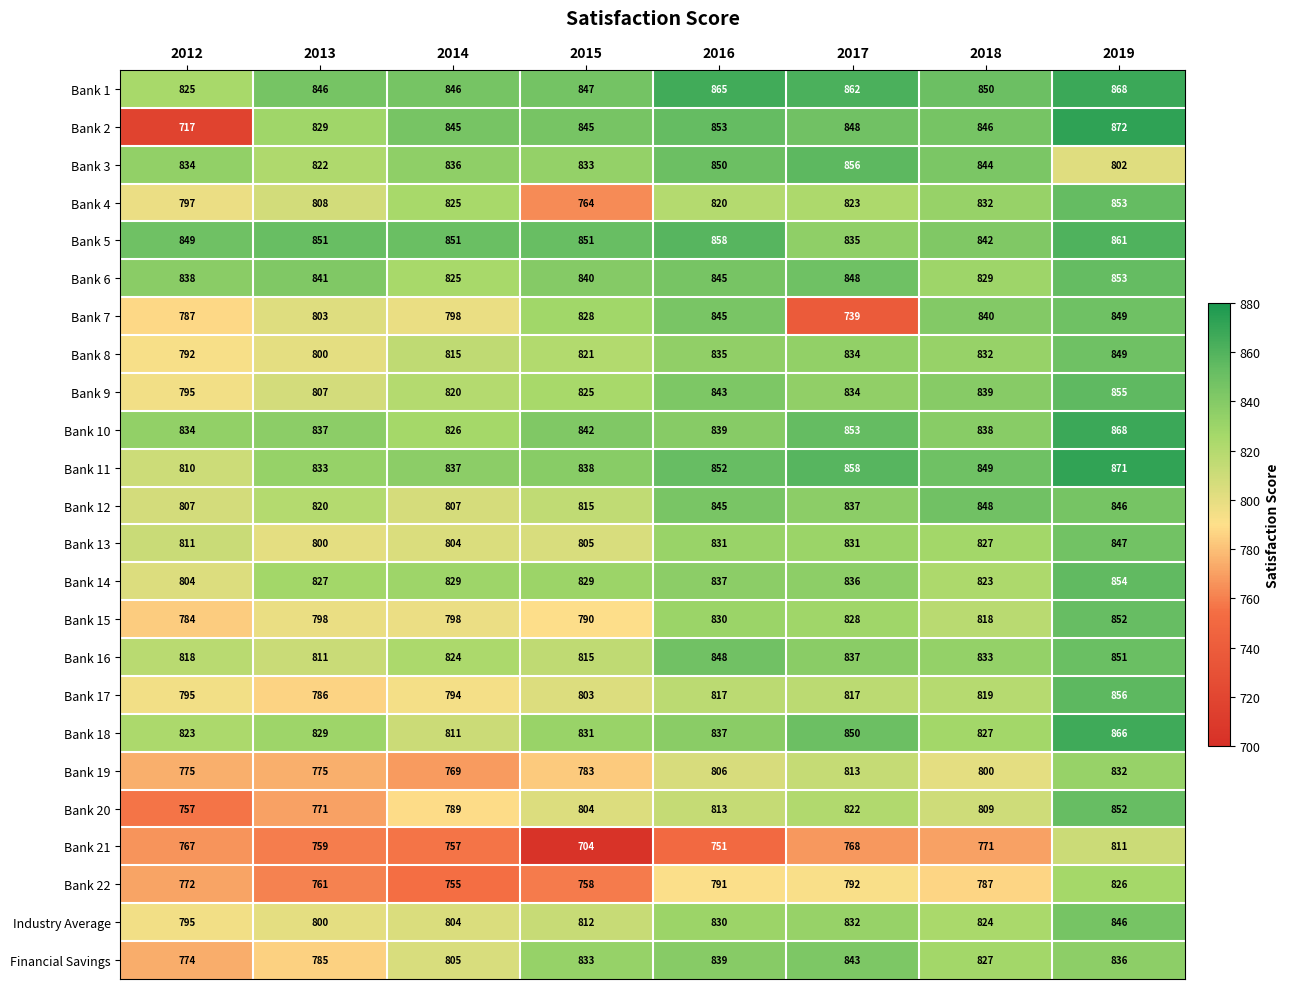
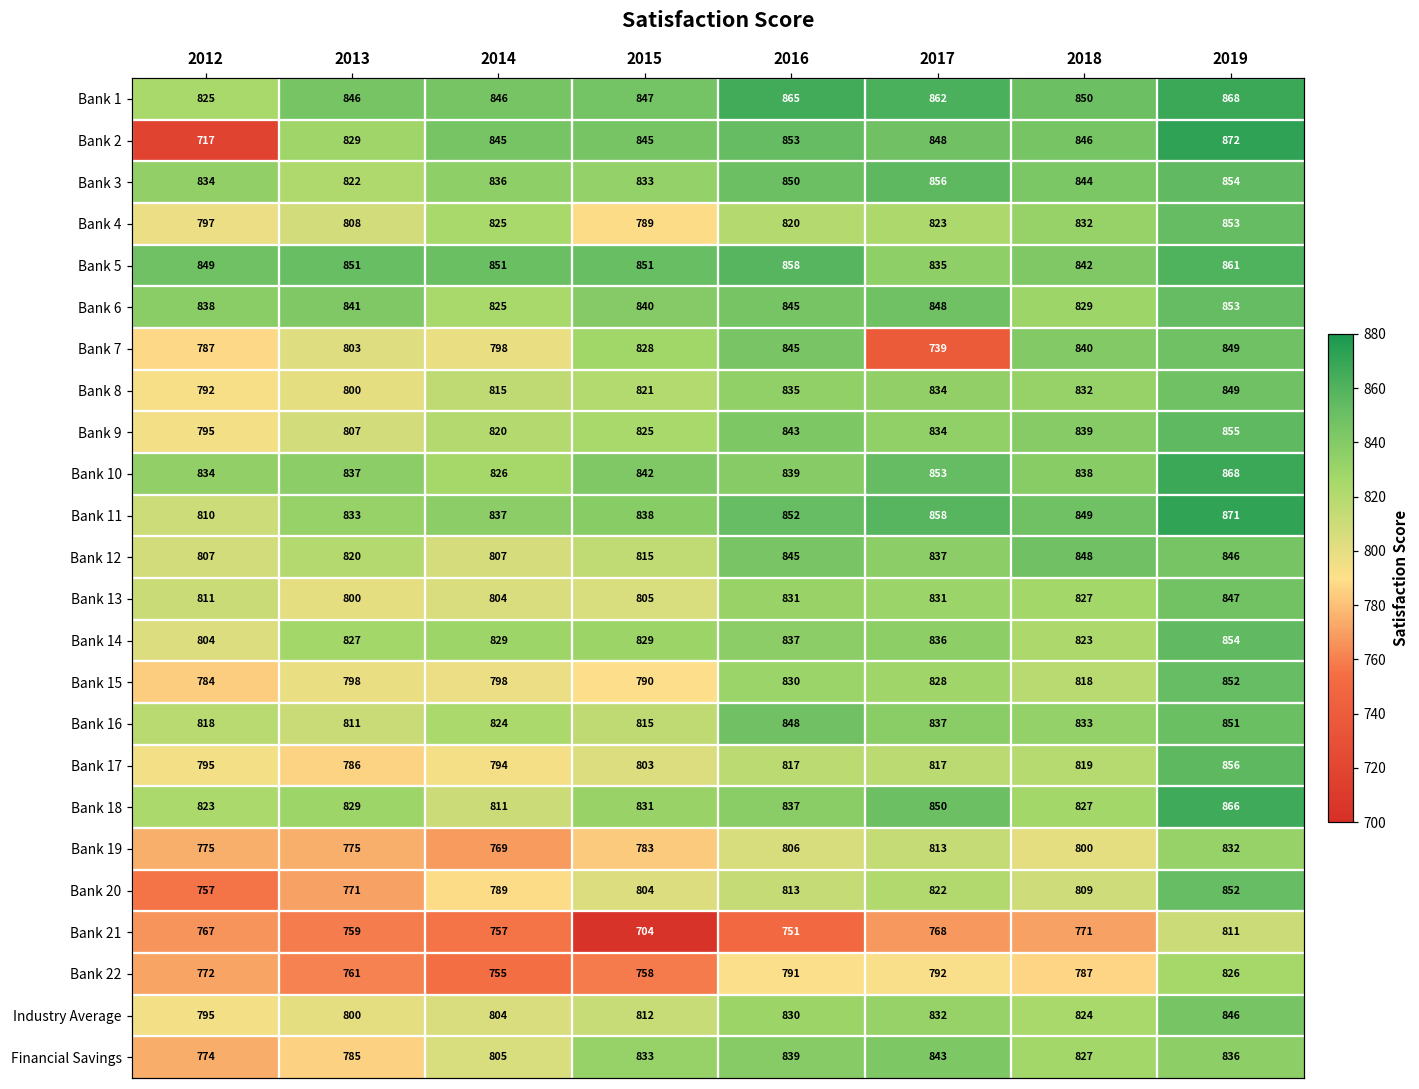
  {
    "Bank 1": {
      "2012": 825,
      "2013": 846,
      "2014": 846,
      "2015": 847,
      "2016": 865,
      "2017": 862,
      "2018": 850,
      "2019": 868
    },
    "Bank 2": {
      "2012": 717,
      "2013": 829,
      "2014": 845,
      "2015": 845,
      "2016": 853,
      "2017": 848,
      "2018": 846,
      "2019": 872
    },
    "Bank 3": {
      "2012": 834,
      "2013": 822,
      "2014": 836,
      "2015": 833,
      "2016": 850,
      "2017": 856,
      "2018": 844,
-     "2019": 802
+     "2019": 854
    },
    "Bank 4": {
      "2012": 797,
      "2013": 808,
      "2014": 825,
-     "2015": 764,
+     "2015": 789,
      "2016": 820,
      "2017": 823,
      "2018": 832,
      "2019": 853
    },
    "Bank 5": {
      "2012": 849,
      "2013": 851,
      "2014": 851,
      "2015": 851,
      "2016": 858,
      "2017": 835,
      "2018": 842,
      "2019": 861
    },
    "Bank 6": {
      "2012": 838,
      "2013": 841,
      "2014": 825,
      "2015": 840,
      "2016": 845,
      "2017": 848,
      "2018": 829,
      "2019": 853
    },
    "Bank 7": {
      "2012": 787,
      "2013": 803,
      "2014": 798,
      "2015": 828,
      "2016": 845,
      "2017": 739,
      "2018": 840,
      "2019": 849
    },
    "Bank 8": {
      "2012": 792,
      "2013": 800,
      "2014": 815,
      "2015": 821,
      "2016": 835,
      "2017": 834,
      "2018": 832,
      "2019": 849
    },
    "Bank 9": {
      "2012": 795,
      "2013": 807,
      "2014": 820,
      "2015": 825,
      "2016": 843,
      "2017": 834,
      "2018": 839,
      "2019": 855
    },
    "Bank 10": {
      "2012": 834,
      "2013": 837,
      "2014": 826,
      "2015": 842,
      "2016": 839,
      "2017": 853,
      "2018": 838,
      "2019": 868
    },
    "Bank 11": {
      "2012": 810,
      "2013": 833,
      "2014": 837,
      "2015": 838,
      "2016": 852,
      "2017": 858,
      "2018": 849,
      "2019": 871
    },
    "Bank 12": {
      "2012": 807,
      "2013": 820,
      "2014": 807,
      "2015": 815,
      "2016": 845,
      "2017": 837,
      "2018": 848,
      "2019": 846
    },
    "Bank 13": {
      "2012": 811,
      "2013": 800,
      "2014": 804,
      "2015": 805,
      "2016": 831,
      "2017": 831,
      "2018": 827,
      "2019": 847
    },
    "Bank 14": {
      "2012": 804,
      "2013": 827,
      "2014": 829,
      "2015": 829,
      "2016": 837,
      "2017": 836,
      "2018": 823,
      "2019": 854
    },
    "Bank 15": {
      "2012": 784,
      "2013": 798,
      "2014": 798,
      "2015": 790,
      "2016": 830,
      "2017": 828,
      "2018": 818,
      "2019": 852
    },
    "Bank 16": {
      "2012": 818,
      "2013": 811,
      "2014": 824,
      "2015": 815,
      "2016": 848,
      "2017": 837,
      "2018": 833,
      "2019": 851
    },
    "Bank 17": {
      "2012": 795,
      "2013": 786,
      "2014": 794,
      "2015": 803,
      "2016": 817,
      "2017": 817,
      "2018": 819,
      "2019": 856
    },
    "Bank 18": {
      "2012": 823,
      "2013": 829,
      "2014": 811,
      "2015": 831,
      "2016": 837,
      "2017": 850,
      "2018": 827,
      "2019": 866
    },
    "Bank 19": {
      "2012": 775,
      "2013": 775,
      "2014": 769,
      "2015": 783,
      "2016": 806,
      "2017": 813,
      "2018": 800,
      "2019": 832
    },
    "Bank 20": {
      "2012": 757,
      "2013": 771,
      "2014": 789,
      "2015": 804,
      "2016": 813,
      "2017": 822,
      "2018": 809,
      "2019": 852
    },
    "Bank 21": {
      "2012": 767,
      "2013": 759,
      "2014": 757,
      "2015": 704,
      "2016": 751,
      "2017": 768,
      "2018": 771,
      "2019": 811
    },
    "Bank 22": {
      "2012": 772,
      "2013": 761,
      "2014": 755,
      "2015": 758,
      "2016": 791,
      "2017": 792,
      "2018": 787,
      "2019": 826
    },
    "Industry Average": {
      "2012": 795,
      "2013": 800,
      "2014": 804,
      "2015": 812,
      "2016": 830,
      "2017": 832,
      "2018": 824,
      "2019": 846
    },
    "Financial Savings": {
      "2012": 774,
      "2013": 785,
      "2014": 805,
      "2015": 833,
      "2016": 839,
      "2017": 843,
      "2018": 827,
      "2019": 836
    }
  }
